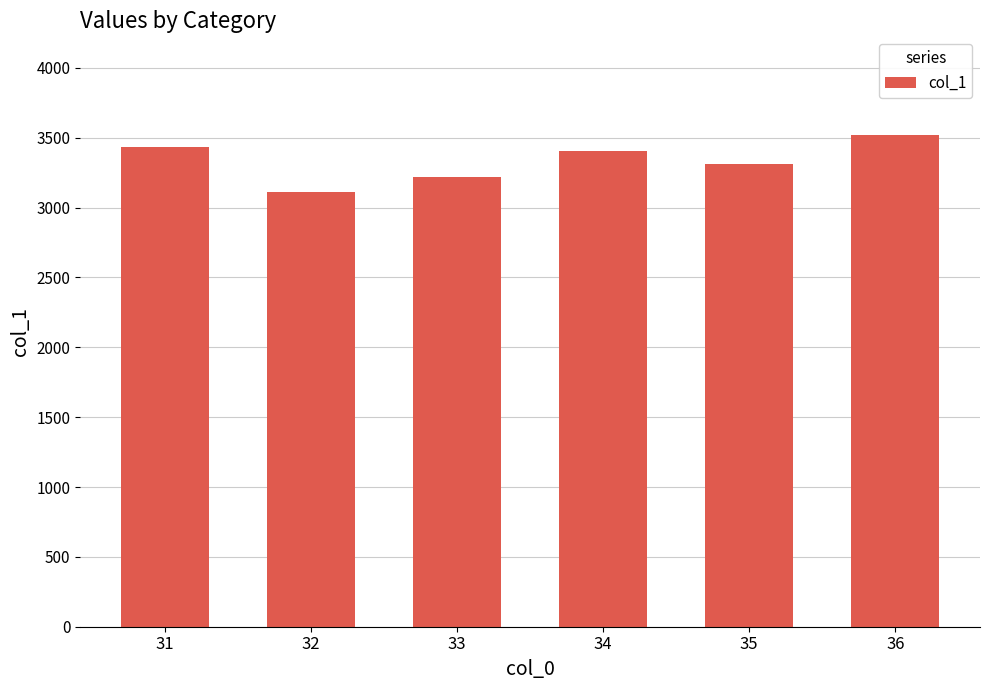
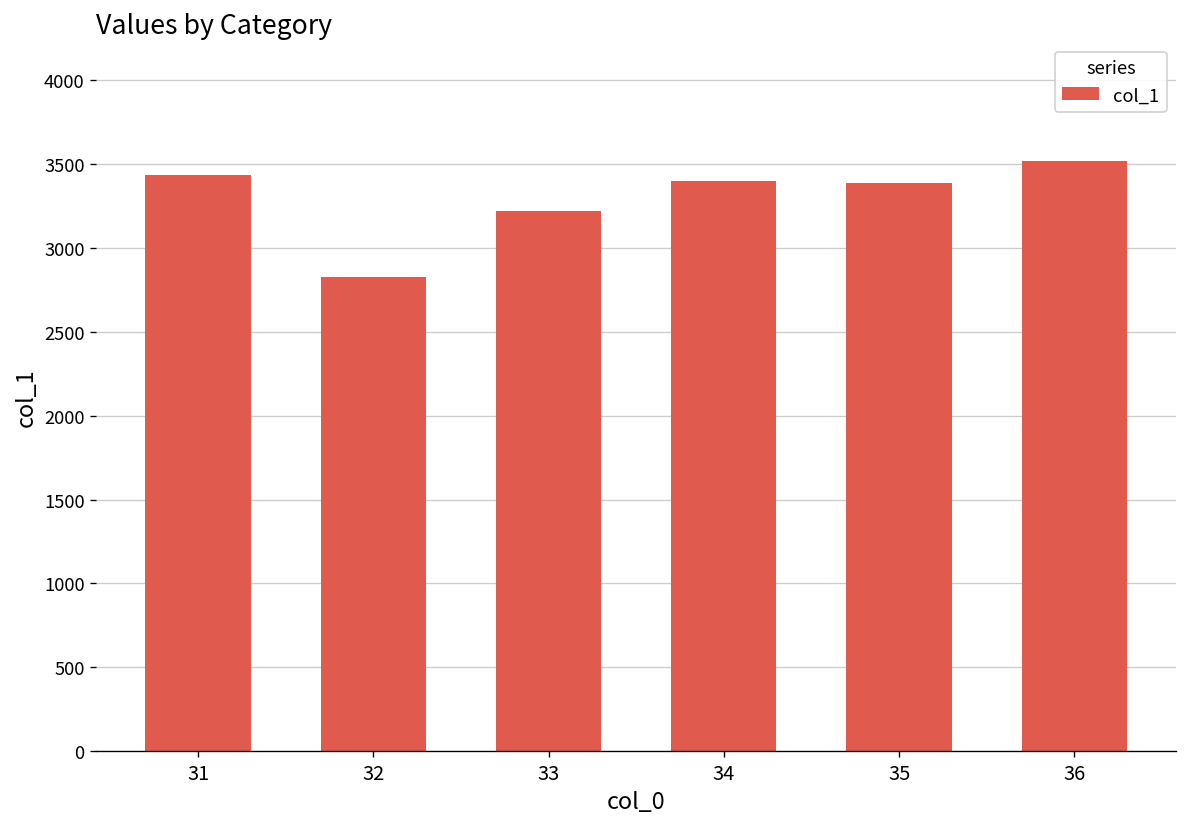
  {
    "31": 3440,
-   "32": 3110,
+   "32": 2830,
    "33": 3220,
    "34": 3400,
-   "35": 3310,
+   "35": 3390,
    "36": 3520
  }
